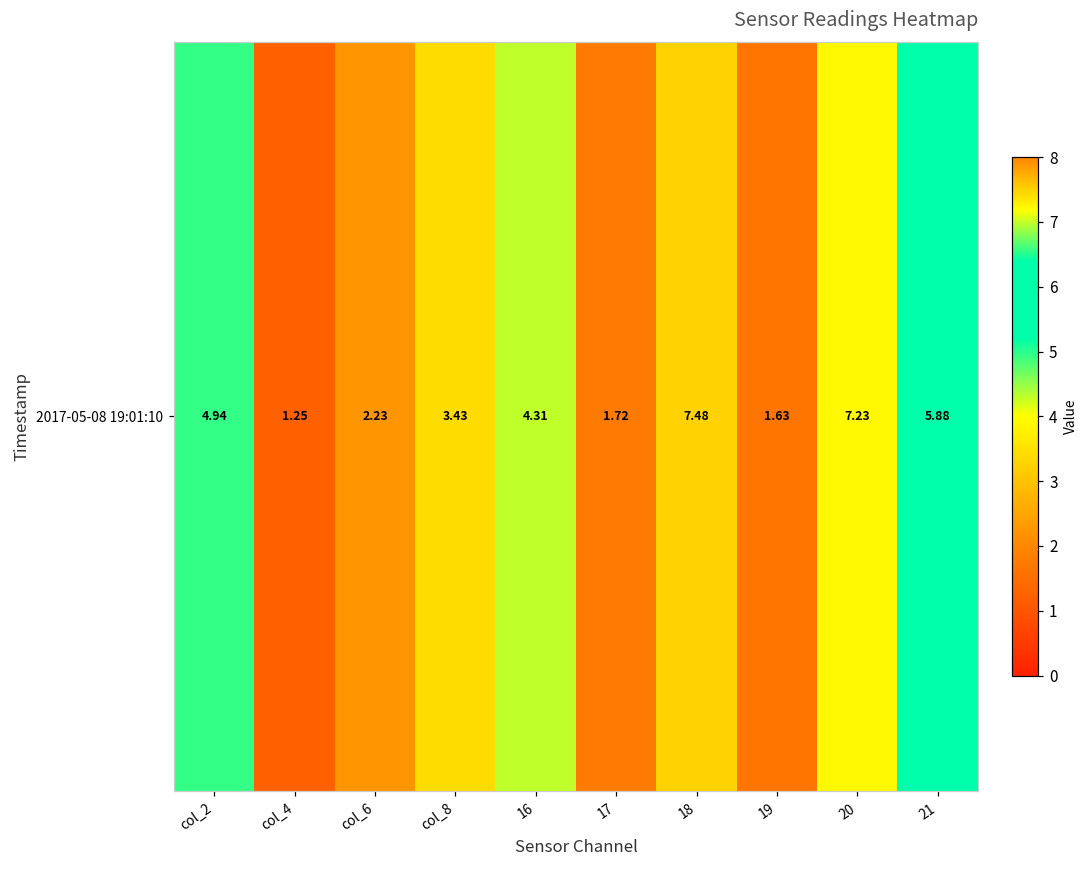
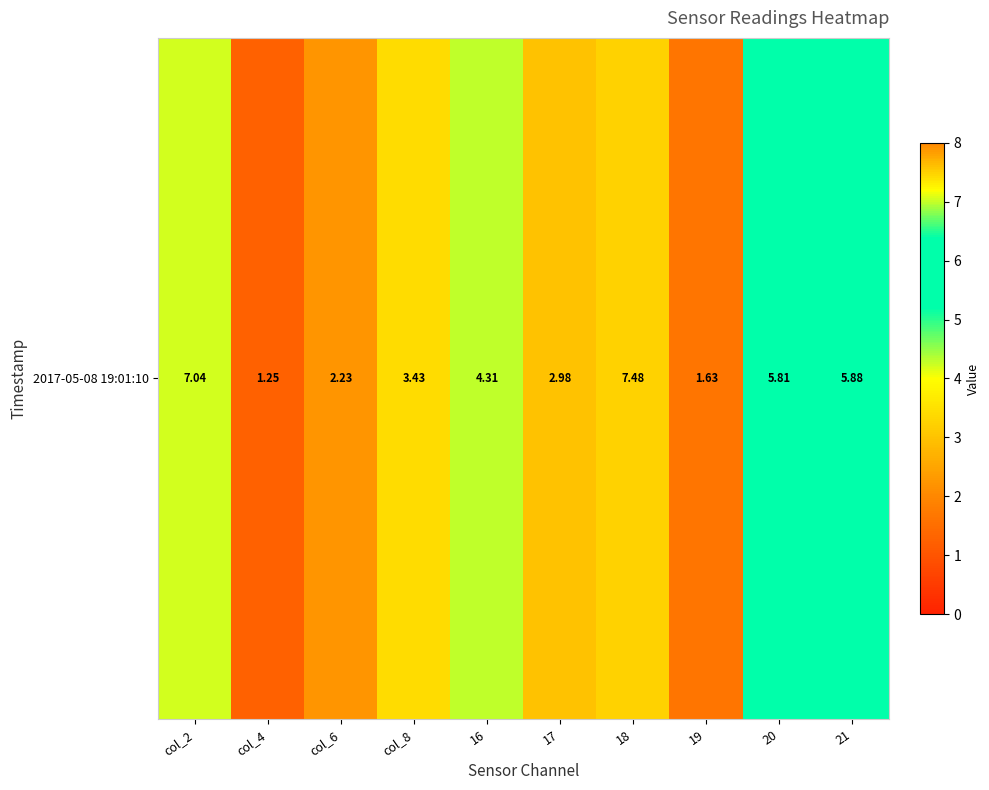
  {
    "2017-05-08 19:01:10": {
-     "col_2": 4.94,
+     "col_2": 7.04,
      "col_4": 1.25,
      "col_6": 2.23,
      "col_8": 3.43,
      "16": 4.31,
-     "17": 1.72,
+     "17": 2.98,
      "18": 7.48,
      "19": 1.63,
-     "20": 7.23,
+     "20": 5.81,
      "21": 5.88
    }
  }
